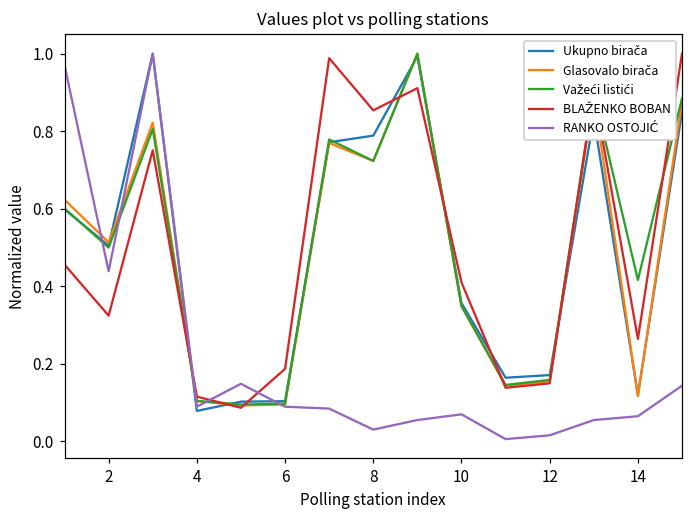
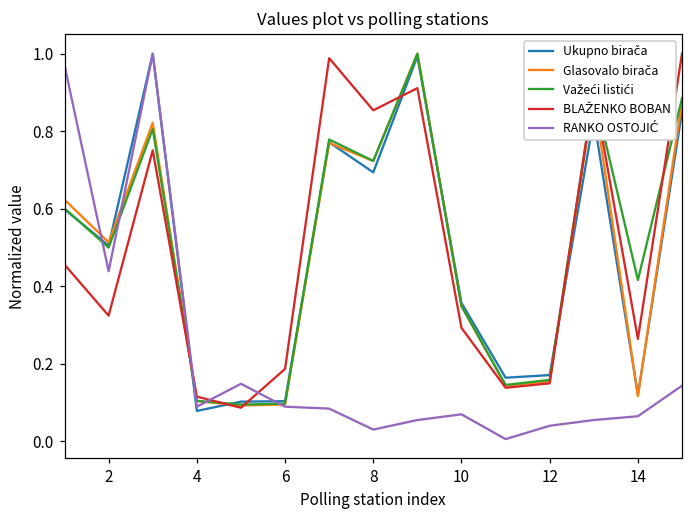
  {
    "Ukupno birača": {
      "4": 0.08,
-     "8": 0.79,
+     "8": 0.69,
      "10": 0.36,
      "12": 0.17
    },
    "Glasovalo birača": {
      "2": 0.51
    },
    "Važeći listići": {
      "14": 0.42
    },
    "BLAŽENKO BOBAN": {
      "2": 0.32,
      "4": 0.11,
      "6": 0.19,
      "8": 0.85,
-     "10": 0.41,
+     "10": 0.29,
      "14": 0.26
    },
    "RANKO OSTOJIĆ": {
      "2": 0.44,
      "4": 0.09,
      "8": 0.03,
      "10": 0.07,
-     "12": 0.01,
+     "12": 0.04,
      "14": 0.06
    }
  }
